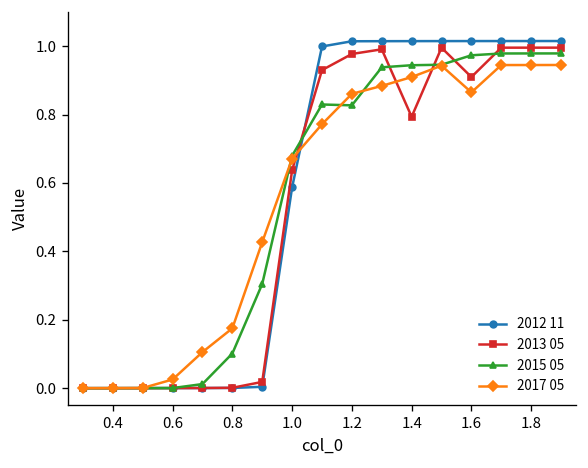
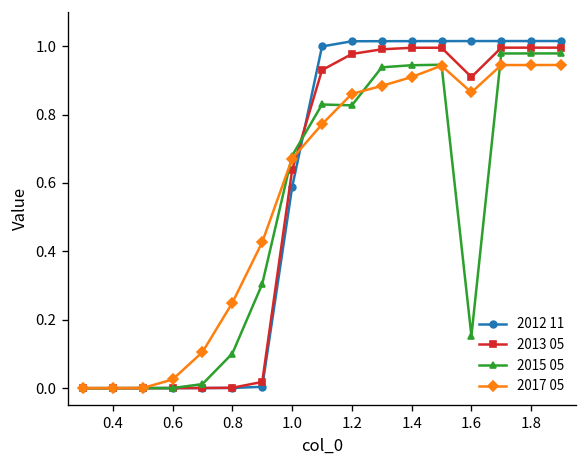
  {
    "2012 11": {
      "1.0": 0.59,
      "1.2": 1.01,
      "1.4": 1.01,
      "1.6": 1.01,
      "1.8": 1.02
    },
    "2013 05": {
      "1.0": 0.64,
      "1.2": 0.98,
-     "1.4": 0.79,
+     "1.4": 1.00,
      "1.6": 0.91,
      "1.8": 1.00
    },
    "2015 05": {
      "0.8": 0.10,
      "1.2": 0.83,
      "1.4": 0.94,
-     "1.6": 0.97,
+     "1.6": 0.15,
      "1.8": 0.98
    },
    "2017 05": {
      "0.6": 0.03,
-     "0.8": 0.18,
+     "0.8": 0.25,
      "1.2": 0.86,
      "1.4": 0.91,
      "1.6": 0.86,
      "1.8": 0.94
    }
  }
